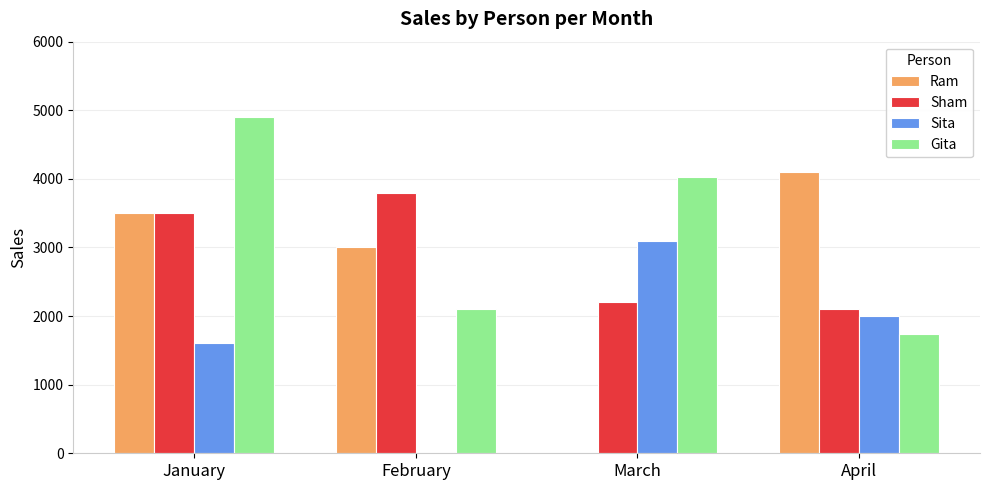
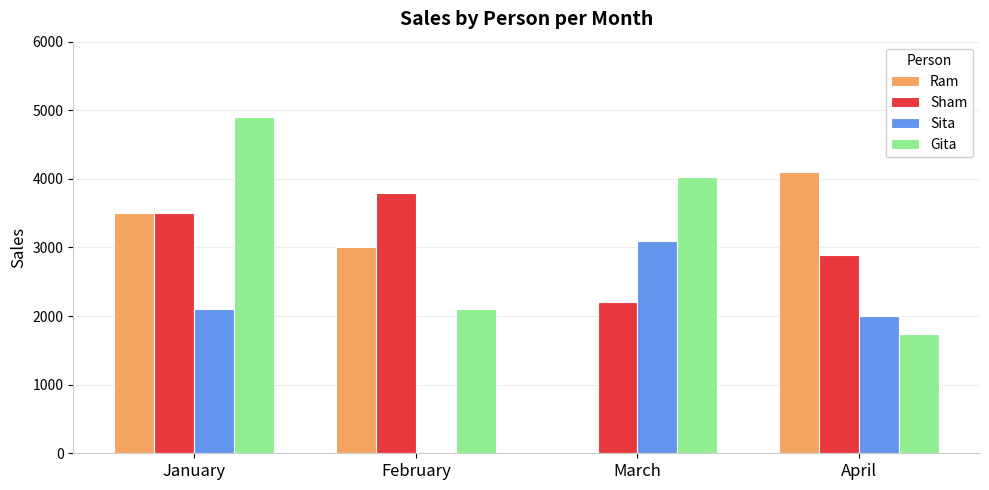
  {
    "Ram": {
      "January": 3500,
      "February": 3000,
      "March": 0,
      "April": 4100
    },
    "Sham": {
      "January": 3500,
      "February": 3800,
      "March": 2200,
-     "April": 2100
+     "April": 2900
    },
    "Sita": {
-     "January": 1600,
+     "January": 2100,
      "February": 0,
      "March": 3100,
      "April": 2000
    },
    "Gita": {
      "January": 4900,
      "February": 2100,
      "March": 4000,
      "April": 1700
    }
  }
